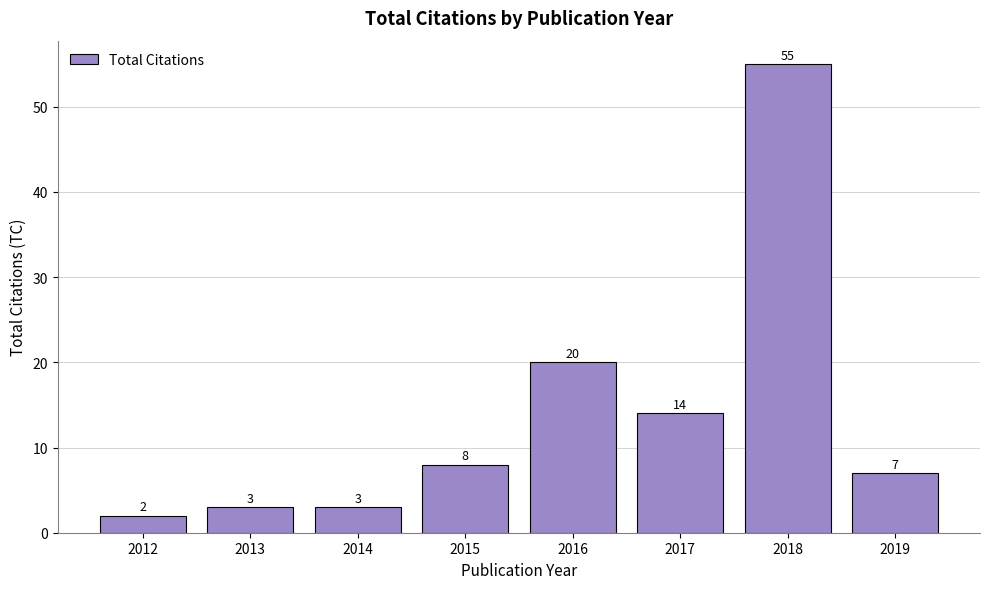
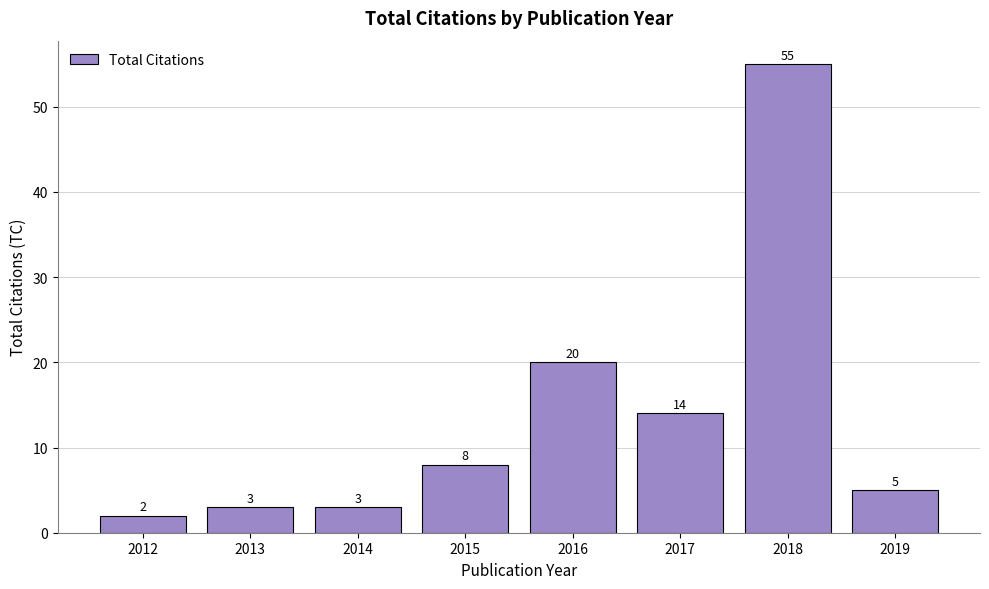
  {
    "2012": 2,
    "2013": 3,
    "2014": 3,
    "2015": 8,
    "2016": 20,
    "2017": 14,
    "2018": 55,
-   "2019": 7
+   "2019": 5
  }
